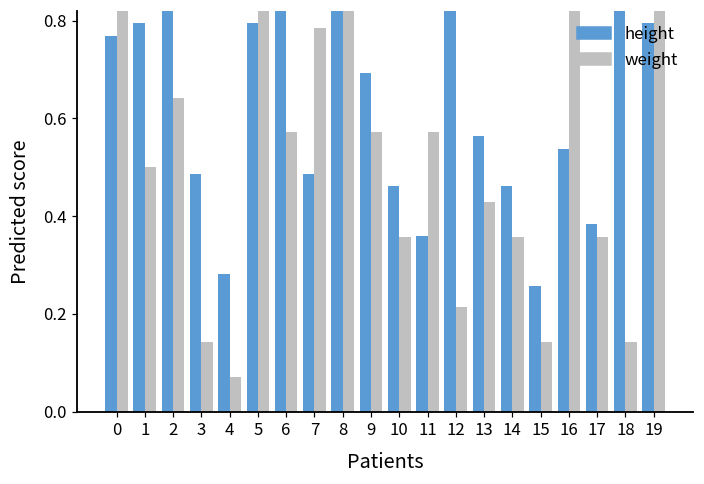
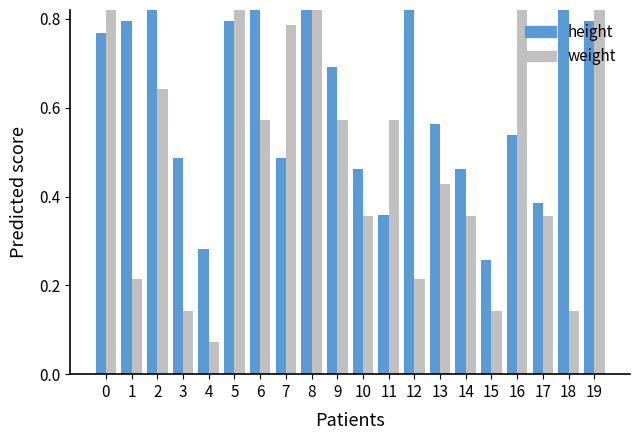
  {
    "height": {
      "0": 0.77,
      "1": 0.79,
      "3": 0.49,
      "4": 0.28,
      "5": 0.79,
      "7": 0.49,
      "8": 0.82,
      "9": 0.69,
      "10": 0.46,
      "11": 0.36,
      "12": 0.82,
      "13": 0.56,
      "14": 0.46,
      "15": 0.26,
      "16": 0.54,
      "17": 0.38,
      "19": 0.79
    },
    "weight": {
-     "1": 0.50,
+     "1": 0.21,
      "2": 0.64,
      "3": 0.14,
      "4": 0.07,
      "6": 0.57,
      "7": 0.79,
      "9": 0.57,
      "10": 0.36,
      "11": 0.57,
      "12": 0.21,
      "13": 0.43,
      "14": 0.36,
      "15": 0.14,
      "17": 0.36,
      "18": 0.14
    }
  }
